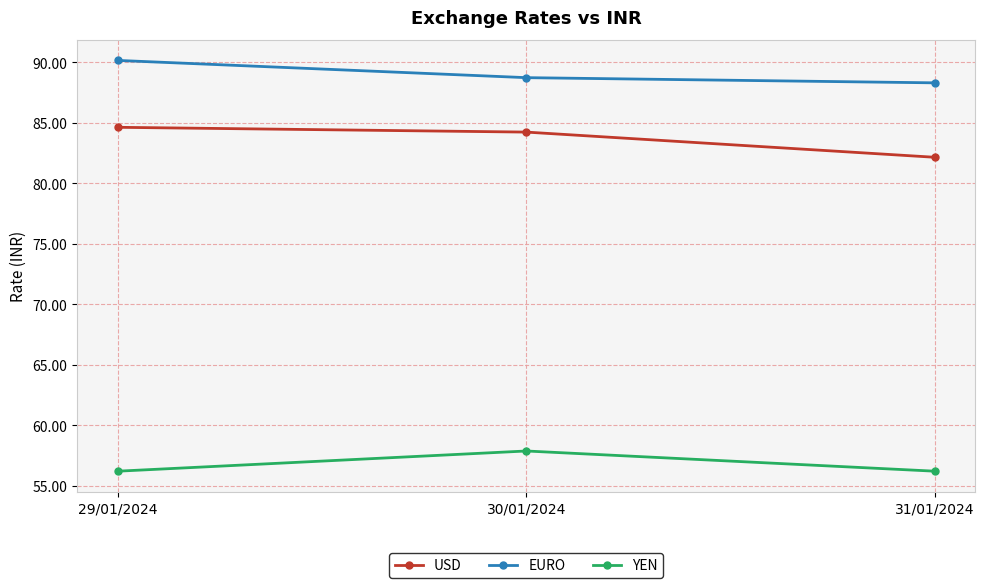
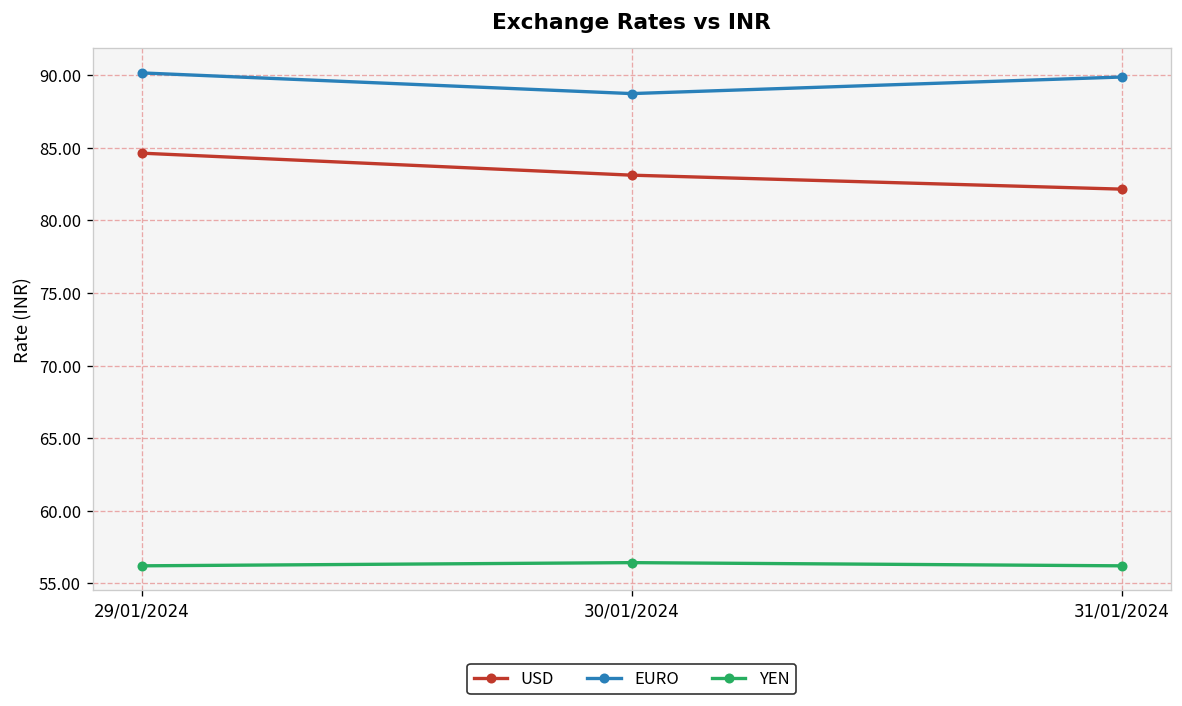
  {
    "USD": {
      "29/01/2024": 84.6,
-     "30/01/2024": 84.2,
+     "30/01/2024": 83.1,
      "31/01/2024": 82.2
    },
    "EURO": {
      "29/01/2024": 90.2,
      "30/01/2024": 88.7,
-     "31/01/2024": 88.3
+     "31/01/2024": 89.9
    },
    "YEN": {
      "29/01/2024": 56.2,
-     "30/01/2024": 57.9,
+     "30/01/2024": 56.4,
      "31/01/2024": 56.2
    }
  }
